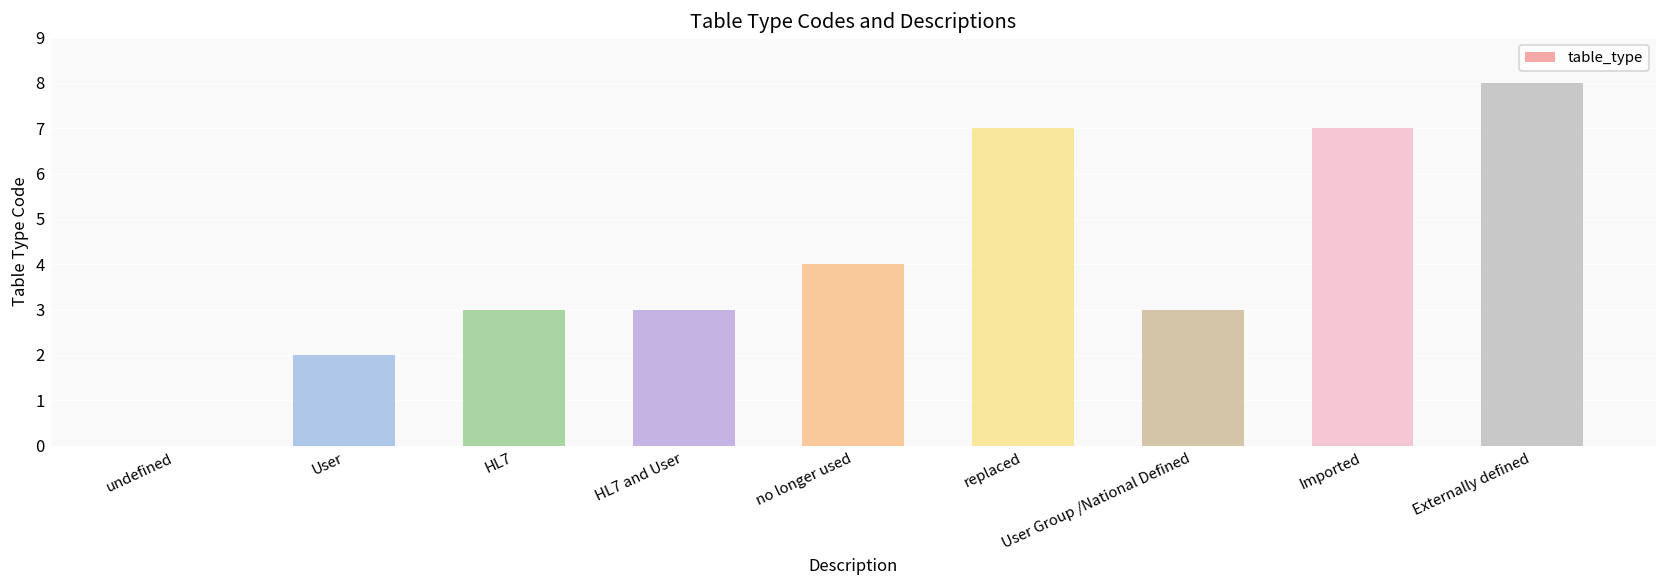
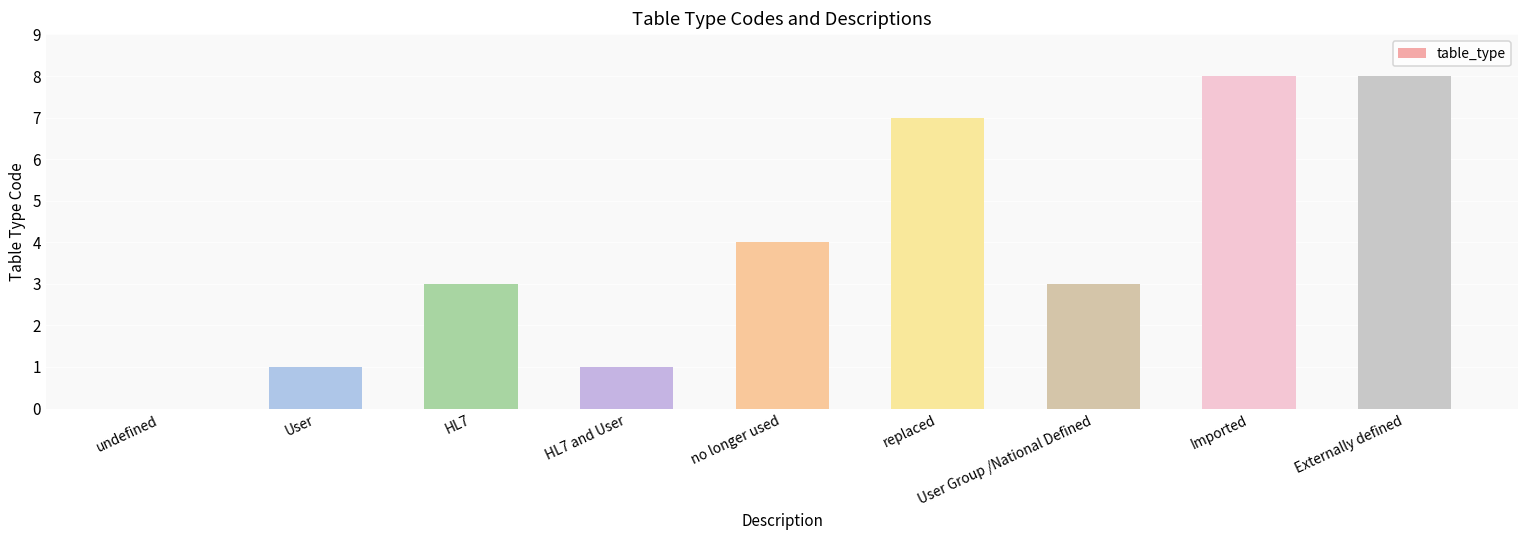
  {
    "undefined": 0,
-   "User": 2,
+   "User": 1,
    "HL7": 3,
-   "HL7 and User": 3,
+   "HL7 and User": 1,
    "no longer used": 4,
    "replaced": 7,
    "User Group /National Defined": 3,
-   "Imported": 7,
+   "Imported": 8,
    "Externally defined": 8
  }
